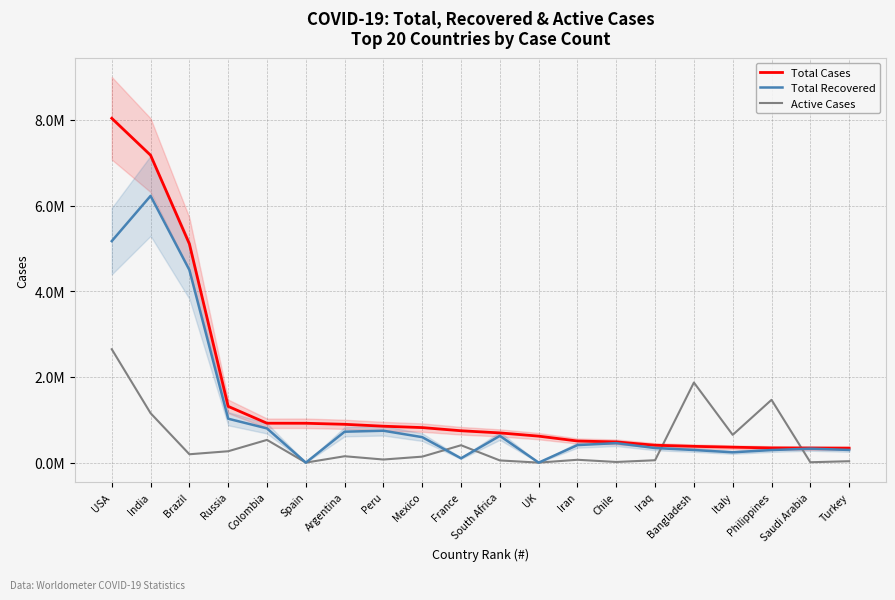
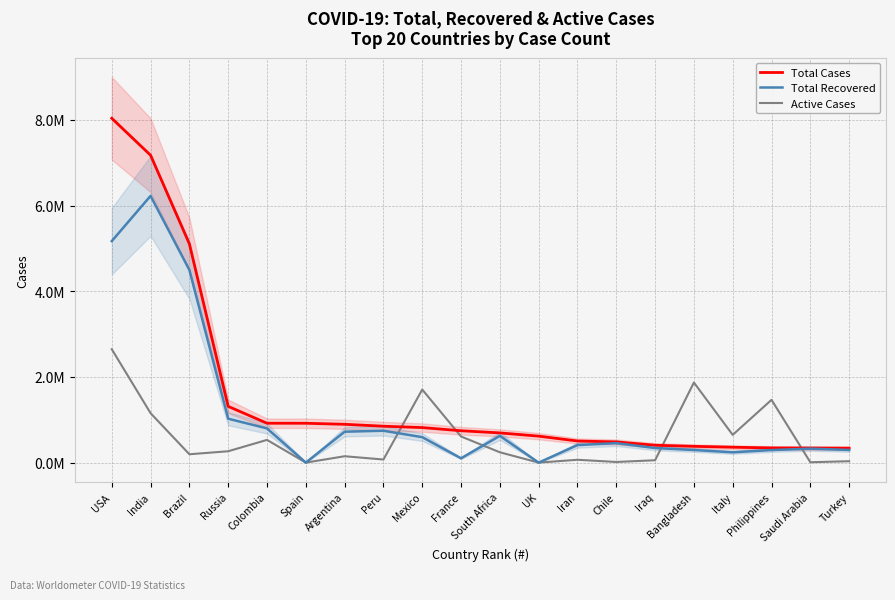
  {
    "Active Cases": {
      "USA": 2600000,
      "India": 1200000,
      "Brazil": 200000,
      "Russia": 300000,
      "Colombia": 500000,
      "Argentina": 100000,
      "Peru": 100000,
-     "Mexico": 100000,
-     "France": 400000,
-     "South Africa": 100000,
+     "Mexico": 1700000,
+     "France": 600000,
+     "South Africa": 200000,
      "Iran": 100000,
      "Chile": 0,
      "Iraq": 100000,
      "Bangladesh": 1900000,
      "Italy": 600000,
      "Philippines": 1500000,
      "Saudi Arabia": 0,
      "Turkey": 0
    }
  }
